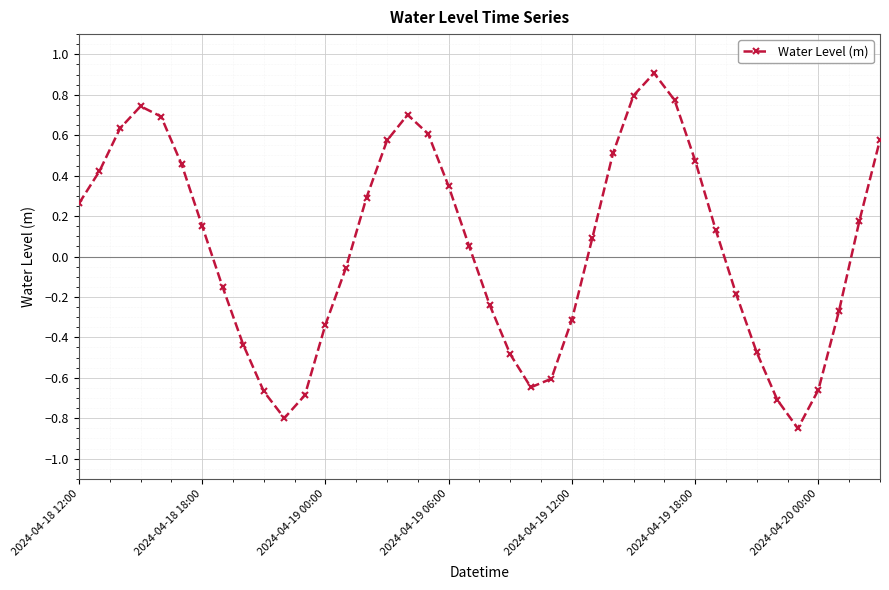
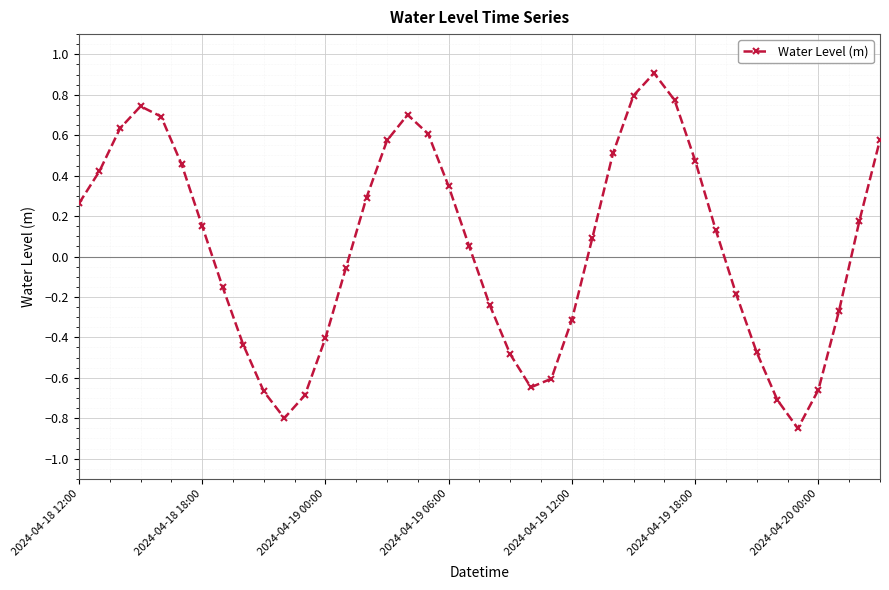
  {
    "2024-04-18 12:00": 0.26,
    "2024-04-18 18:00": 0.15,
-   "2024-04-19 00:00": -0.34,
+   "2024-04-19 00:00": -0.40,
    "2024-04-19 06:00": 0.35,
    "2024-04-19 12:00": -0.31,
    "2024-04-19 18:00": 0.47,
    "2024-04-20 00:00": -0.66
  }
